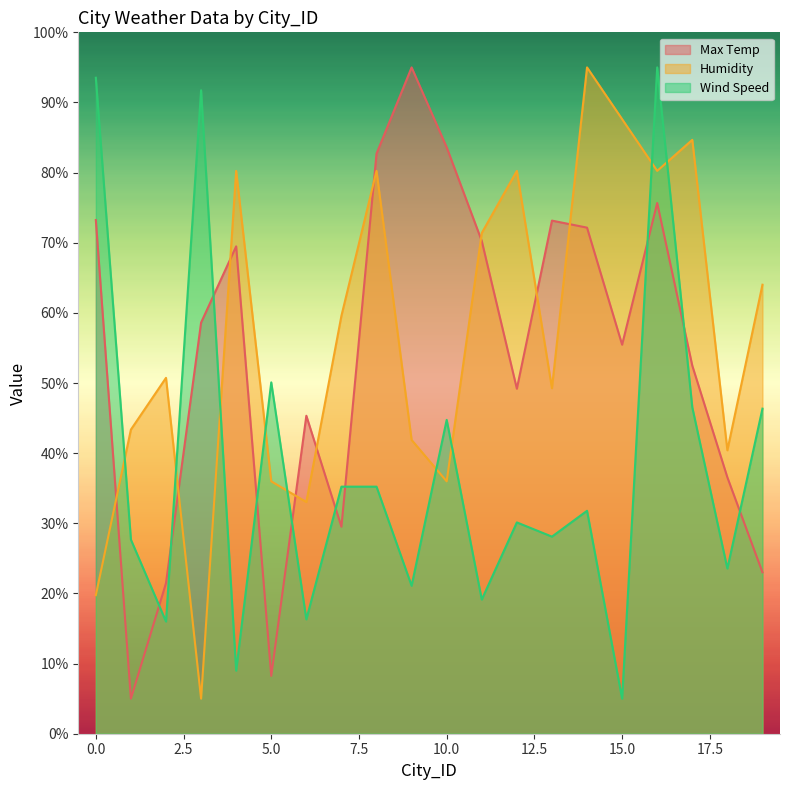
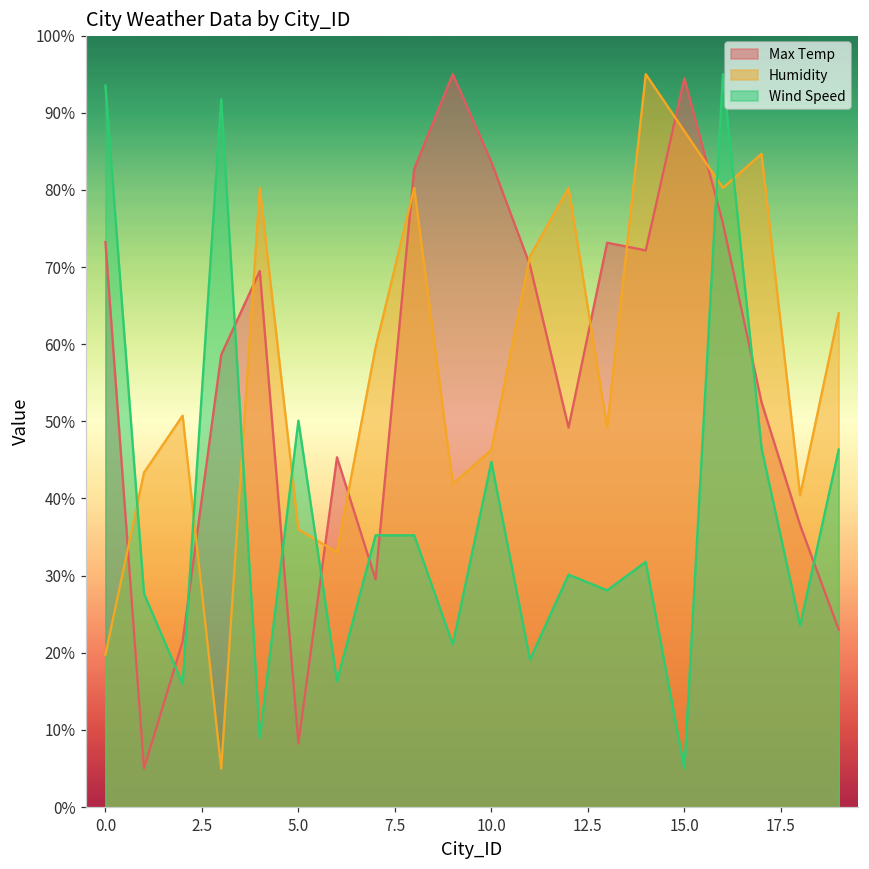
  {
    "Max Temp": {
      "0.0": "73%",
      "5.0": "8%",
      "10.0": "84%",
-     "15.0": "55%"
+     "15.0": "94%"
    },
    "Humidity": {
      "0.0": "20%",
      "5.0": "36%",
-     "10.0": "36%",
+     "10.0": "46%",
      "15.0": "88%"
    },
    "Wind Speed": {
      "0.0": "94%",
      "5.0": "50%",
      "10.0": "45%",
      "15.0": "5%"
    }
  }
